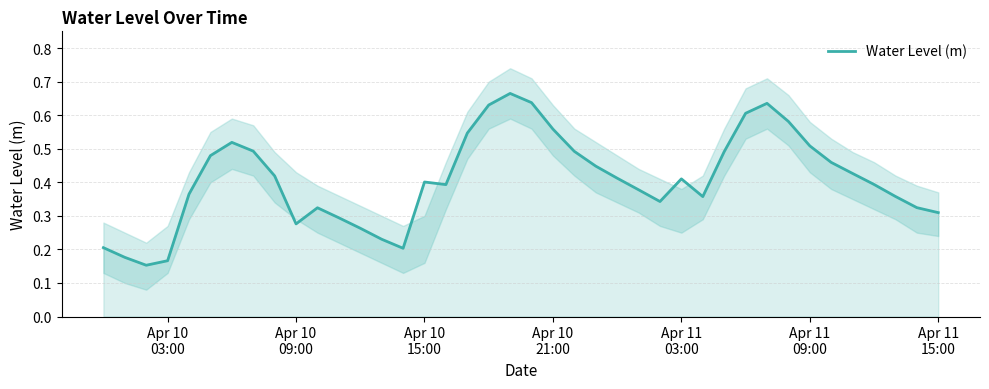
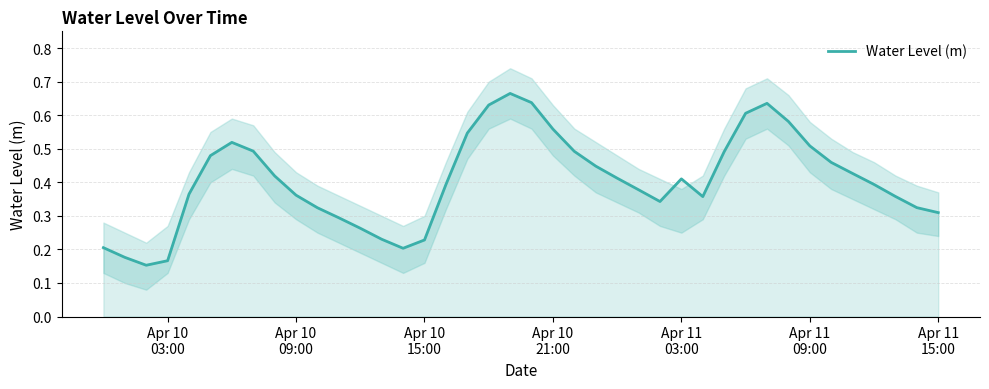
  {
    "Water Level (m)": {
      "Apr 10 03:00": 0.17,
-     "Apr 10 09:00": 0.28,
-     "Apr 10 15:00": 0.40,
+     "Apr 10 09:00": 0.36,
+     "Apr 10 15:00": 0.23,
      "Apr 10 21:00": 0.56,
      "Apr 11 03:00": 0.41,
      "Apr 11 09:00": 0.51,
      "Apr 11 15:00": 0.31
    }
  }
